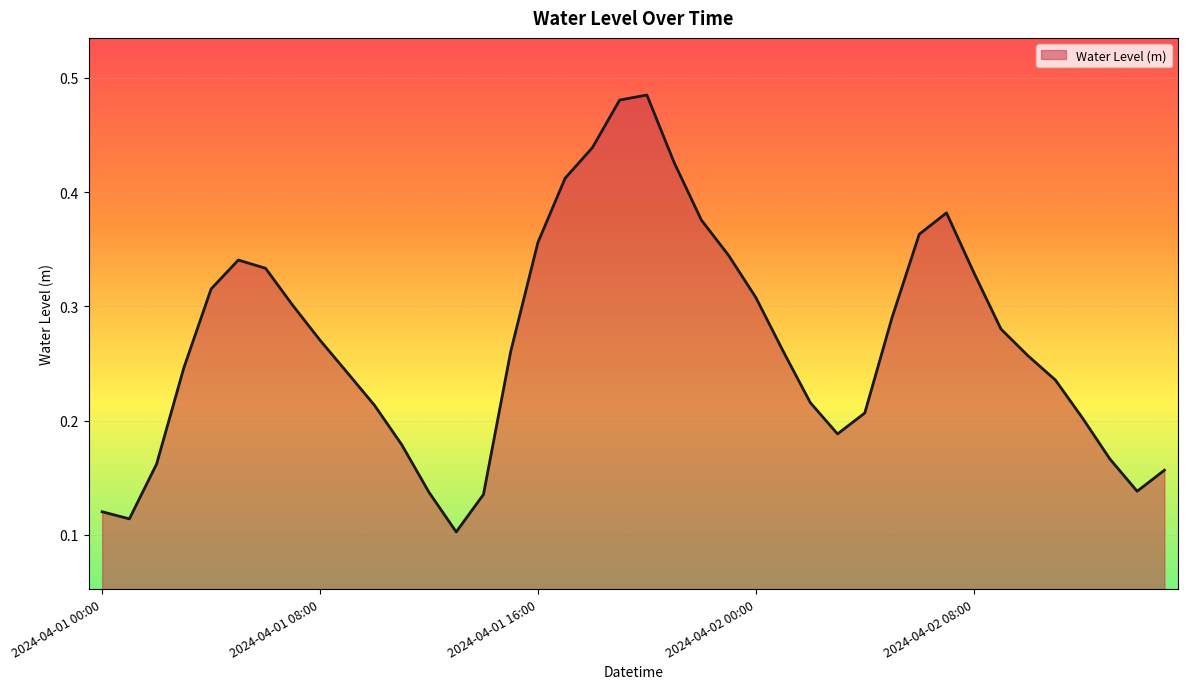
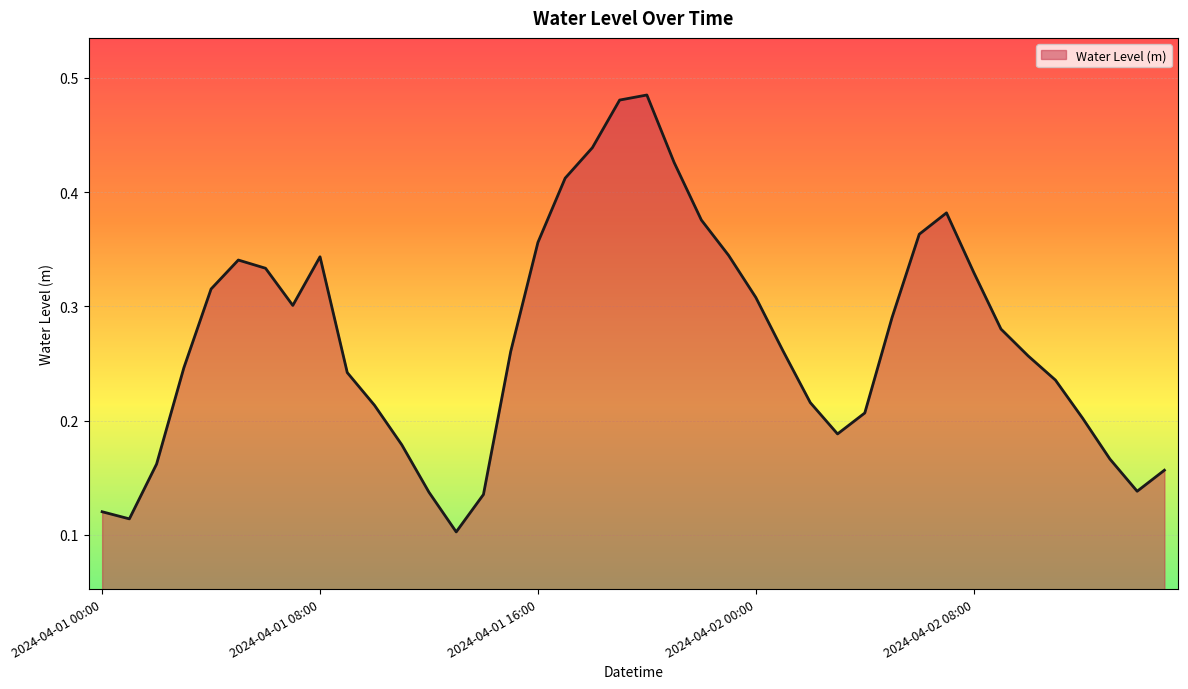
  {
    "2024-04-01 00:00": 0.120,
-   "2024-04-01 08:00": 0.270,
+   "2024-04-01 08:00": 0.343,
    "2024-04-01 16:00": 0.356,
    "2024-04-02 00:00": 0.308,
    "2024-04-02 08:00": 0.330
  }
